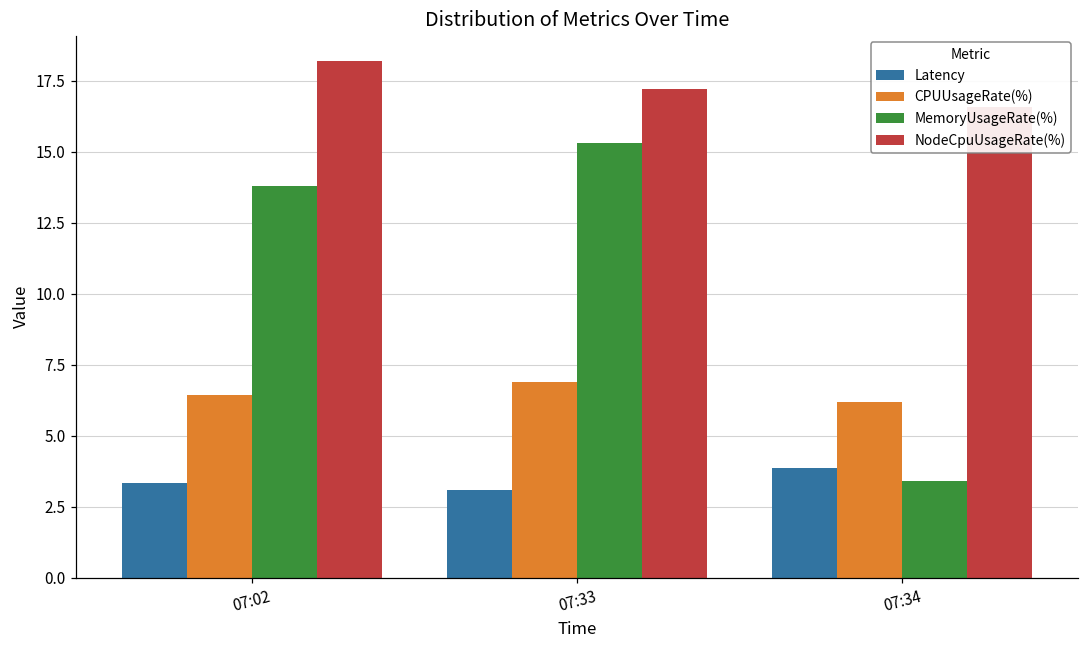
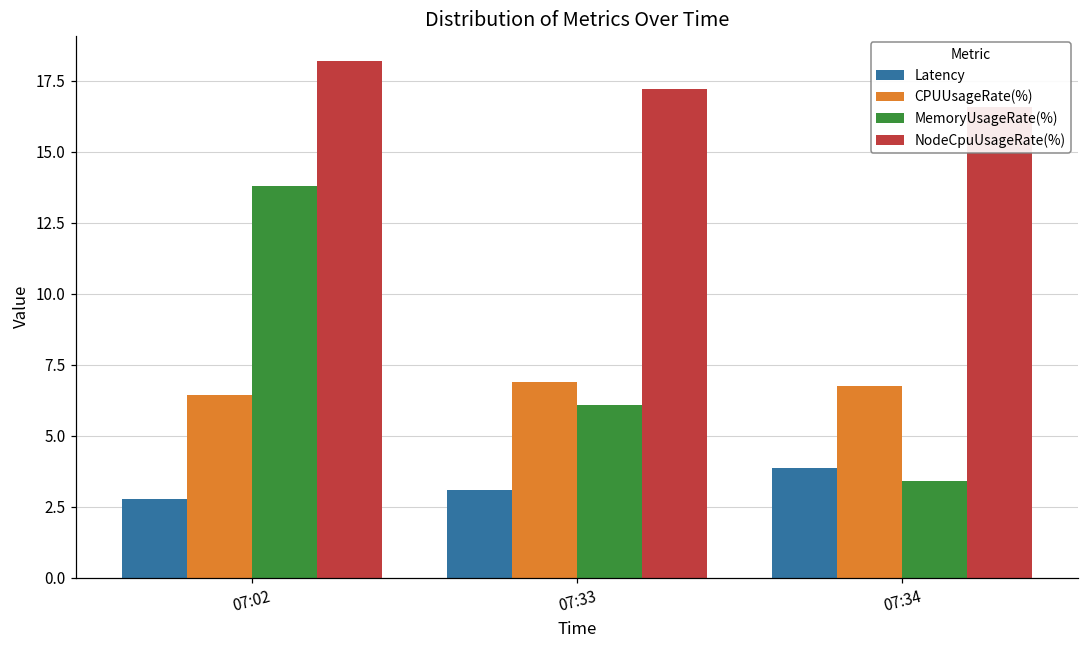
  {
    "Latency": {
-     "07:02": 3.3,
+     "07:02": 2.8,
      "07:33": 3.1,
      "07:34": 3.9
    },
    "CPUUsageRate(%)": {
      "07:02": 6.4,
      "07:33": 6.9,
-     "07:34": 6.2
+     "07:34": 6.8
    },
    "MemoryUsageRate(%)": {
      "07:02": 13.8,
-     "07:33": 15.3,
+     "07:33": 6.1,
      "07:34": 3.4
    },
    "NodeCpuUsageRate(%)": {
      "07:02": 18.2,
      "07:33": 17.2
    }
  }
